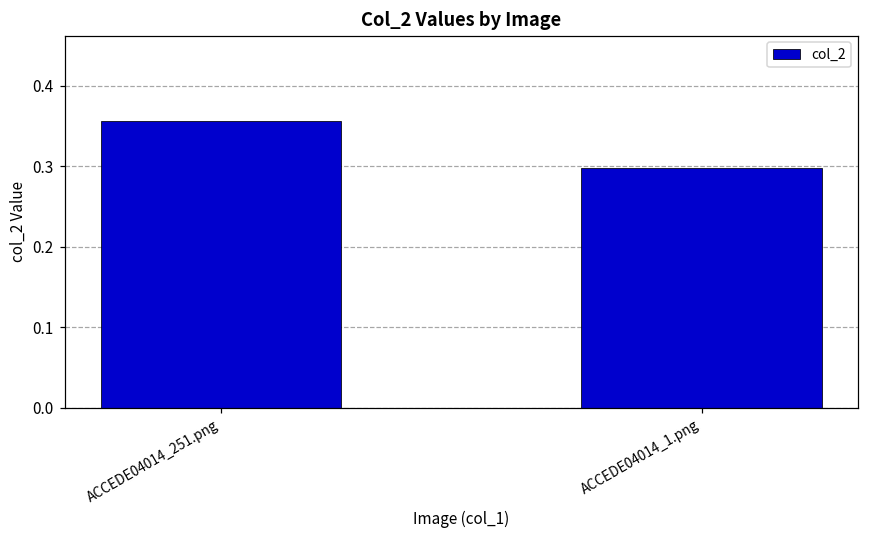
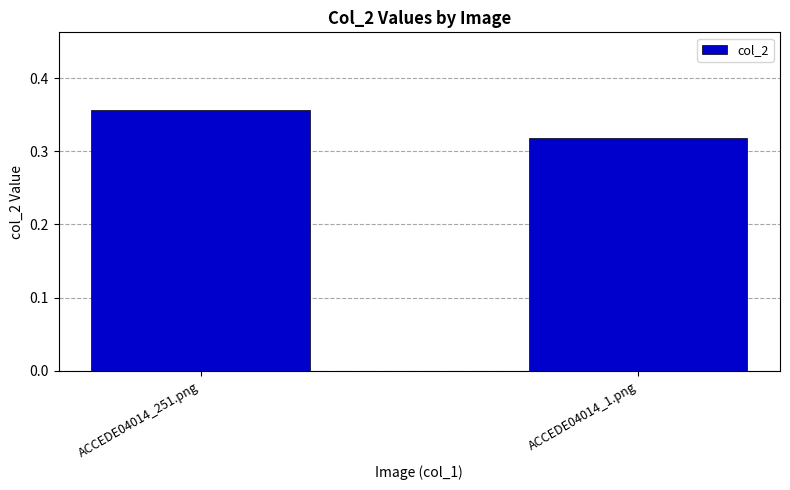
  {
    "ACCEDE04014_251.png": 0.36,
-   "ACCEDE04014_1.png": 0.30
+   "ACCEDE04014_1.png": 0.32
  }
